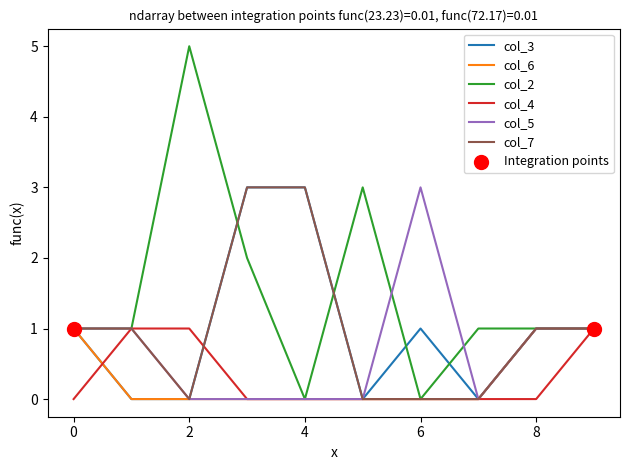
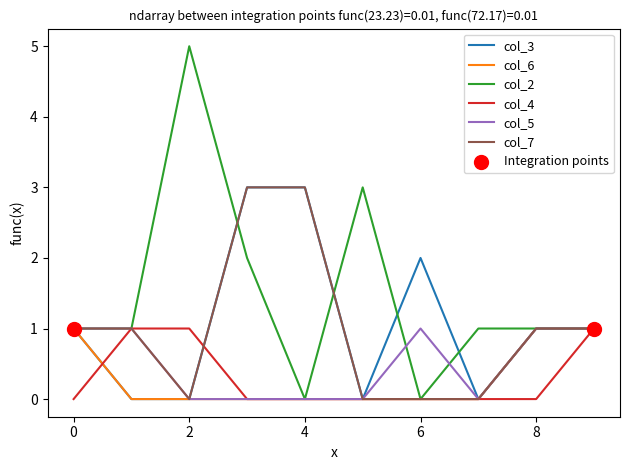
  {
    "col_3": {
-     "6": 1
+     "6": 2
    },
    "col_2": {
      "2": 5
    },
    "col_4": {
      "0": 0,
      "2": 1,
      "8": 0
    },
    "col_5": {
-     "6": 3
+     "6": 1
    }
  }
